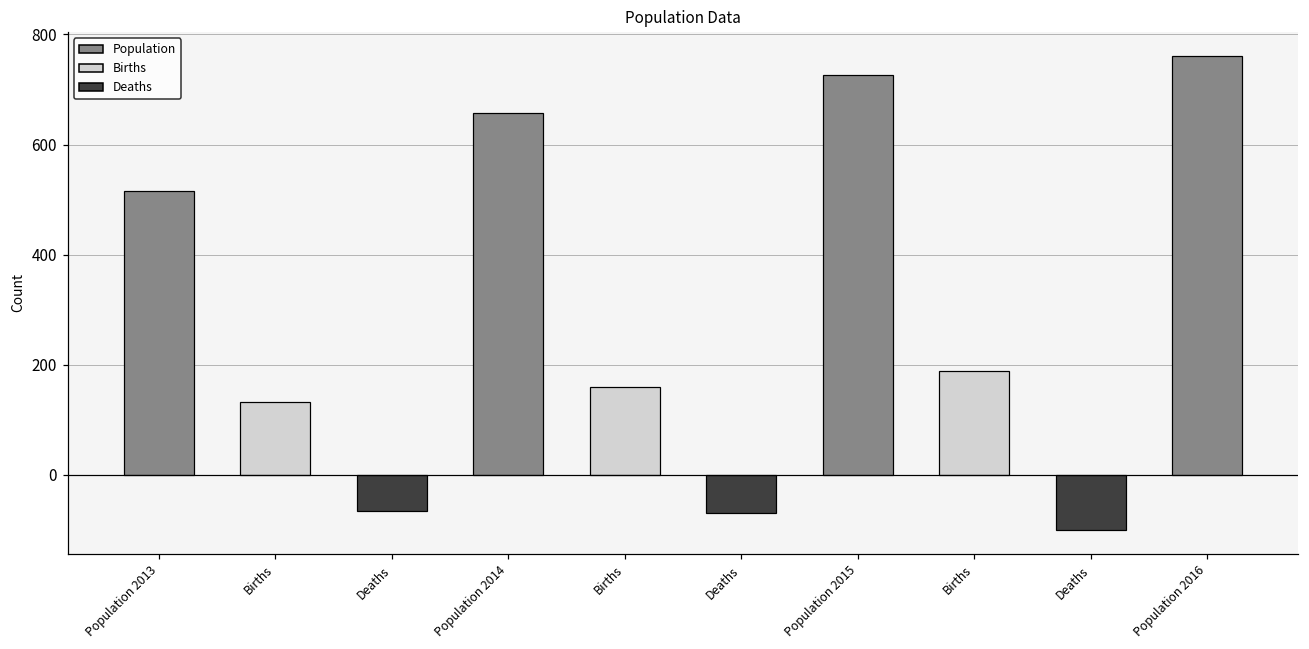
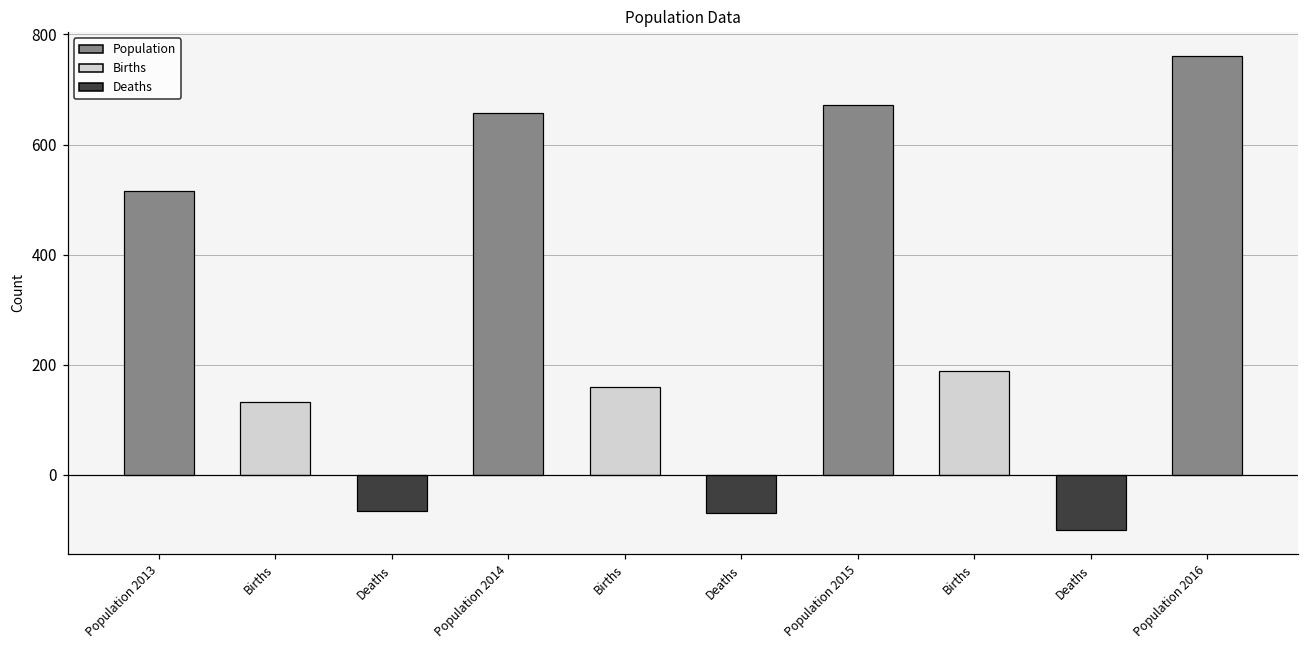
  {
    "Population 2013": 520,
    "Population 2014": 660,
-   "Population 2015": 730,
+   "Population 2015": 670,
    "Population 2016": 760
  }
